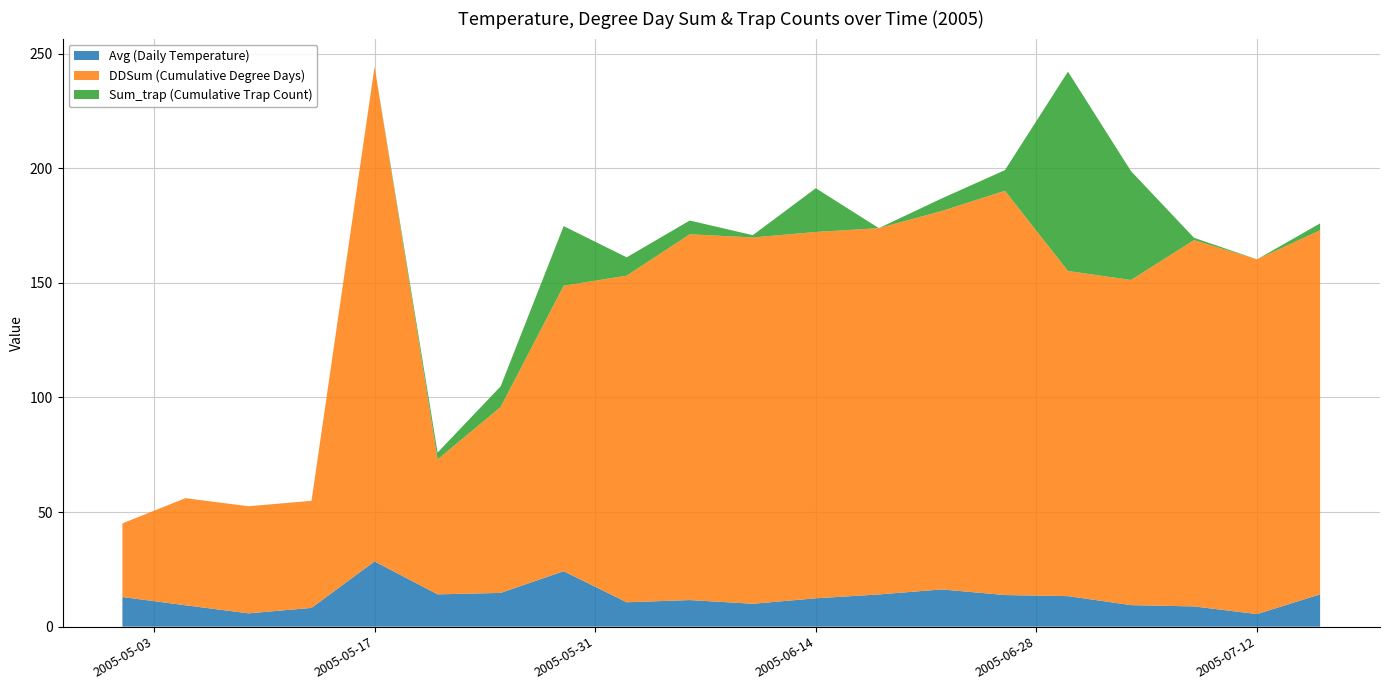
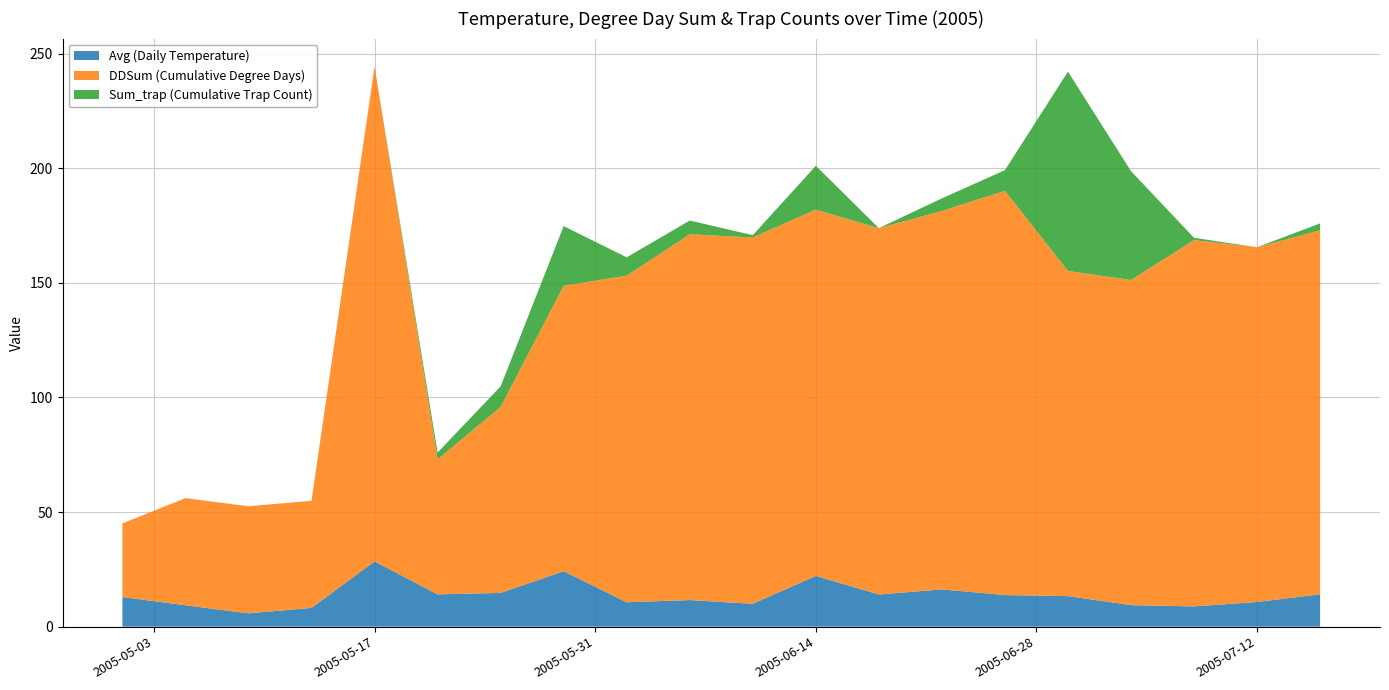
  {
    "Avg (Daily Temperature)": {
      "2005-05-17": 28,
-     "2005-06-14": 12,
-     "2005-07-12": 5
+     "2005-06-14": 22,
+     "2005-07-12": 11
    },
    "DDSum (Cumulative Degree Days)": {
      "2005-06-14": 160
    },
    "Sum_trap (Cumulative Trap Count)": {
      "2005-06-14": 19
    }
  }
